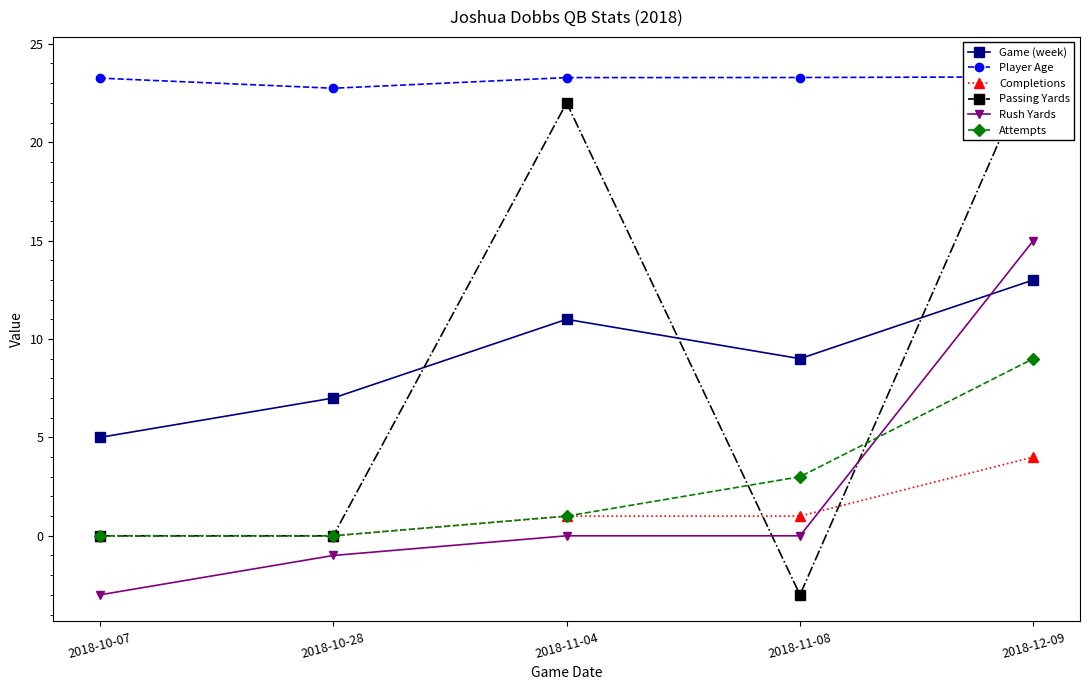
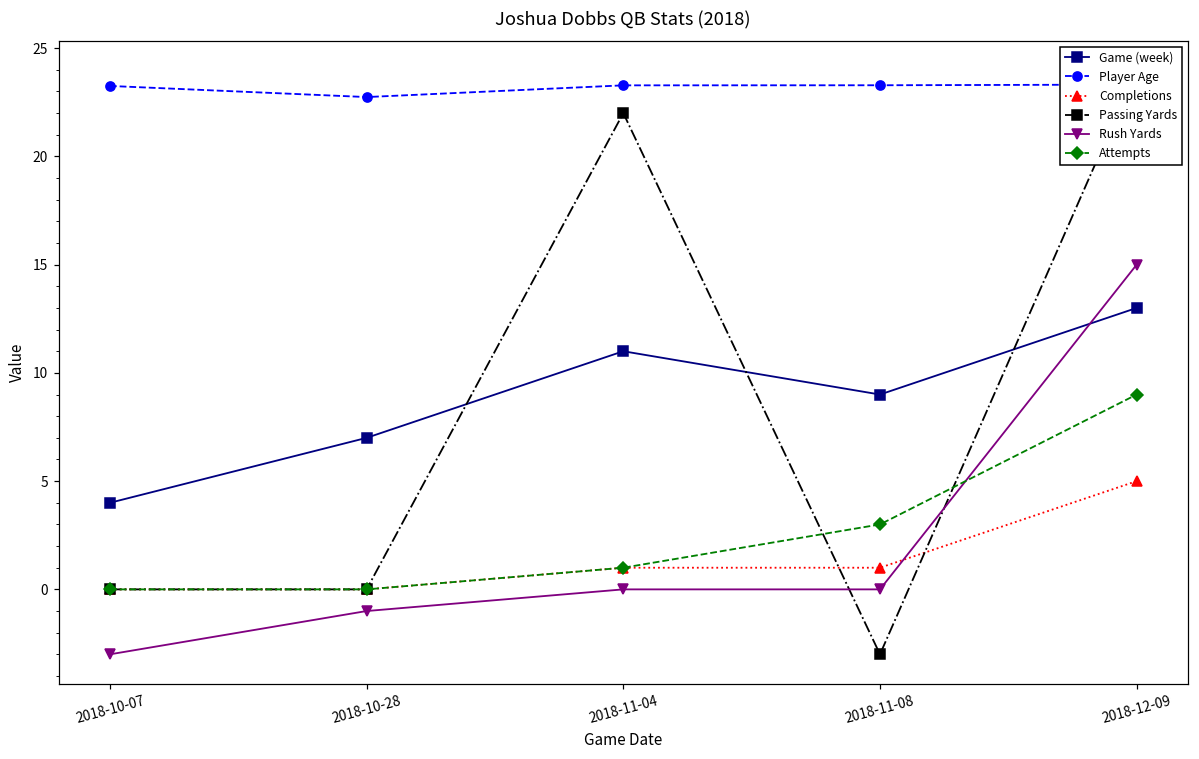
  {
    "Game (week)": {
-     "2018-10-07": 5,
+     "2018-10-07": 4,
      "2018-10-28": 7,
      "2018-11-04": 11,
      "2018-11-08": 9,
      "2018-12-09": 13
    },
    "Player Age": {
      "2018-10-07": 23.3,
      "2018-10-28": 22.7,
      "2018-11-04": 23.3,
      "2018-11-08": 23.3
    },
    "Completions": {
      "2018-11-08": 1,
-     "2018-12-09": 4
+     "2018-12-09": 5
    },
    "Passing Yards": {
      "2018-11-04": 22,
      "2018-11-08": -3
    },
    "Rush Yards": {
      "2018-10-07": -3,
      "2018-10-28": -1,
      "2018-11-04": 0,
      "2018-11-08": 0,
      "2018-12-09": 15
    },
    "Attempts": {
      "2018-11-08": 3,
      "2018-12-09": 9
    }
  }
